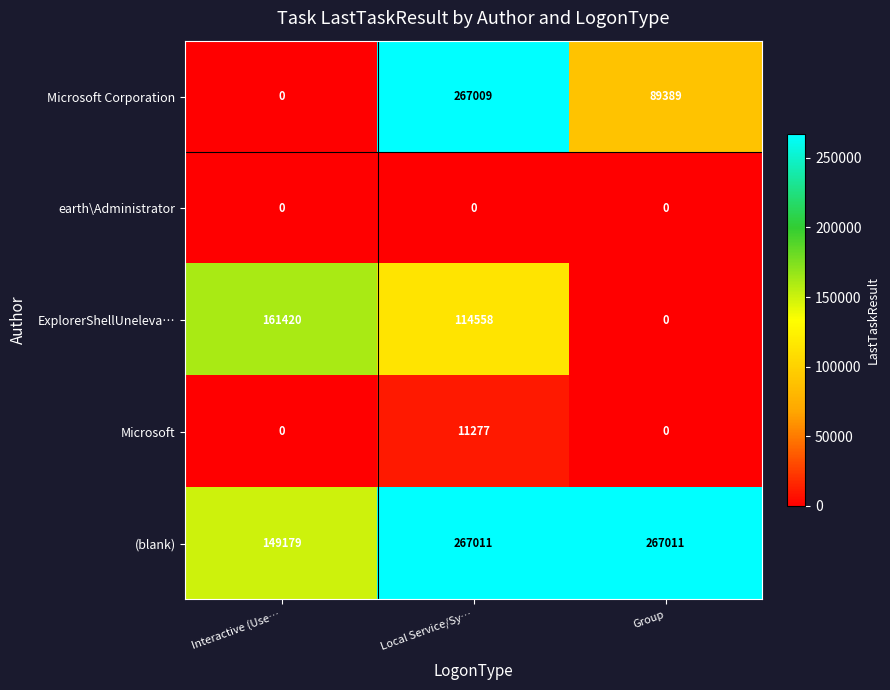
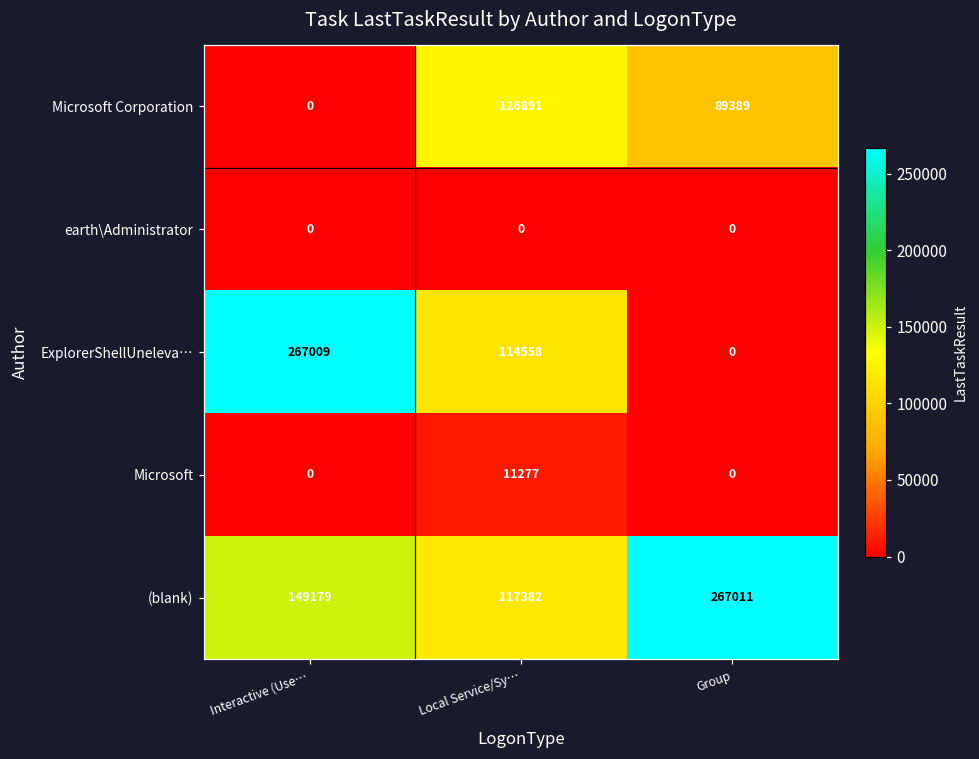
  {
    "Microsoft Corporation": {
      "Interactive (Use…": 0,
-     "Local Service/Sy…": 267009,
+     "Local Service/Sy…": 126891,
      "Group": 89389
    },
    "earth\\Administrator": {
      "Interactive (Use…": 0,
      "Local Service/Sy…": 0,
      "Group": 0
    },
    "ExplorerShellUneleva…": {
-     "Interactive (Use…": 161420,
+     "Interactive (Use…": 267009,
      "Local Service/Sy…": 114558,
      "Group": 0
    },
    "Microsoft": {
      "Interactive (Use…": 0,
      "Local Service/Sy…": 11277,
      "Group": 0
    },
    "(blank)": {
      "Interactive (Use…": 149179,
-     "Local Service/Sy…": 267011,
+     "Local Service/Sy…": 117382,
      "Group": 267011
    }
  }
